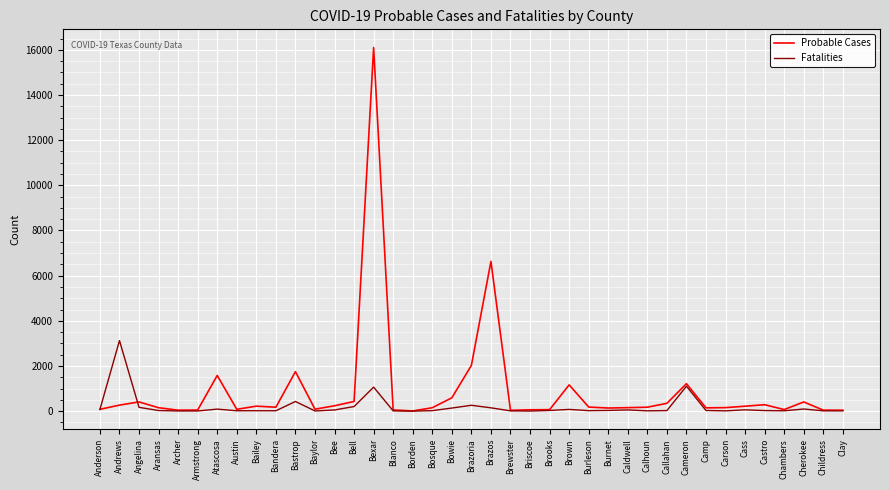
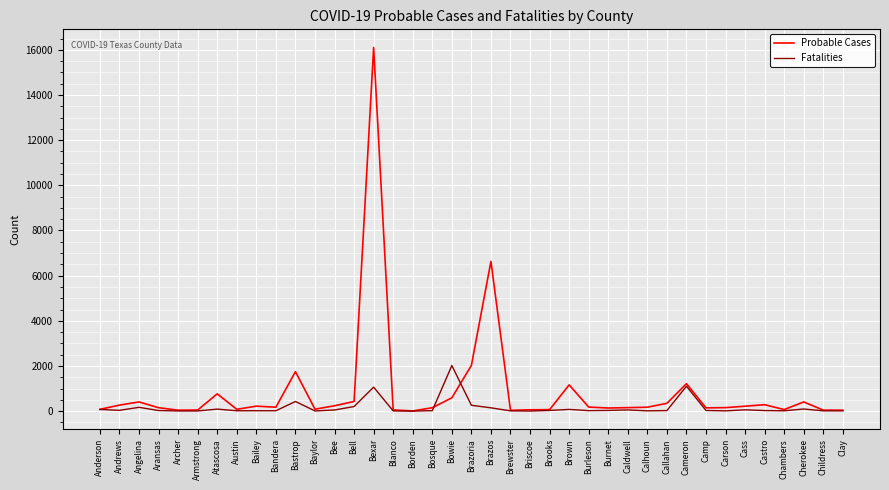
  {
    "Probable Cases": {
      "Andrews": 300,
      "Angelina": 400,
      "Aransas": 200,
-     "Atascosa": 1600,
+     "Atascosa": 800,
      "Bailey": 200,
      "Bandera": 200,
      "Bastrop": 1700,
      "Bee": 200,
      "Bell": 400,
      "Bexar": 16100,
      "Bosque": 100,
      "Bowie": 600,
      "Brazoria": 2000,
      "Brazos": 6600,
      "Brown": 1200,
      "Burleson": 200,
      "Calhoun": 200,
      "Callahan": 300,
      "Camp": 100,
      "Carson": 200,
      "Cass": 200,
      "Castro": 300,
      "Cherokee": 400
    },
    "Fatalities": {
-     "Andrews": 3100,
+     "Andrews": 0,
      "Angelina": 200,
      "Aransas": 0,
      "Atascosa": 100,
      "Bailey": 0,
      "Bandera": 0,
      "Bastrop": 400,
      "Bee": 100,
      "Bell": 200,
      "Bexar": 1100,
      "Bosque": 0,
-     "Bowie": 100,
+     "Bowie": 2000,
      "Brazoria": 300,
      "Brazos": 100,
      "Brown": 100,
      "Burleson": 0,
      "Calhoun": 0,
      "Callahan": 0,
      "Camp": 0,
      "Carson": 0,
      "Cass": 100,
      "Castro": 0,
      "Cherokee": 100
    }
  }
